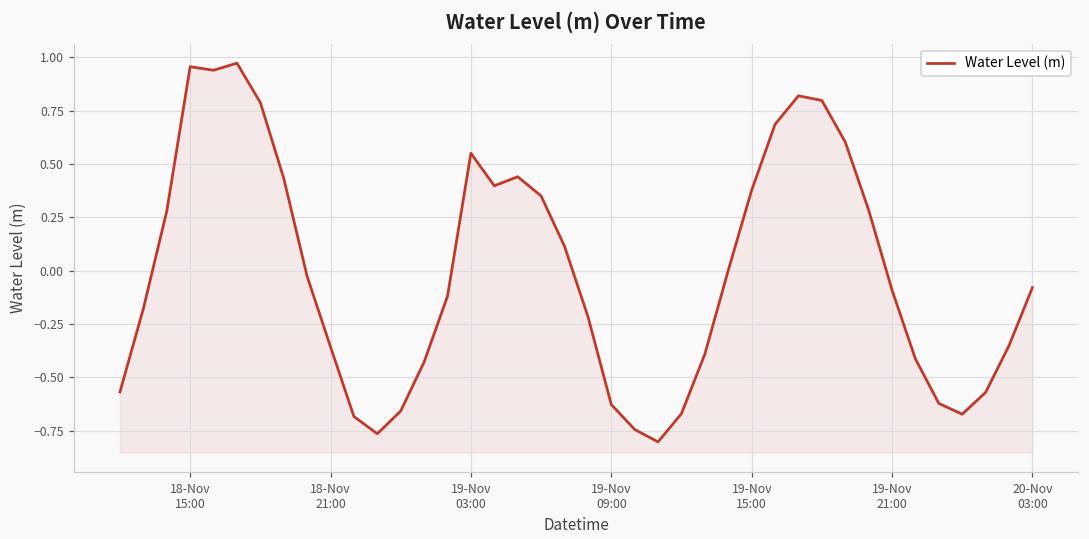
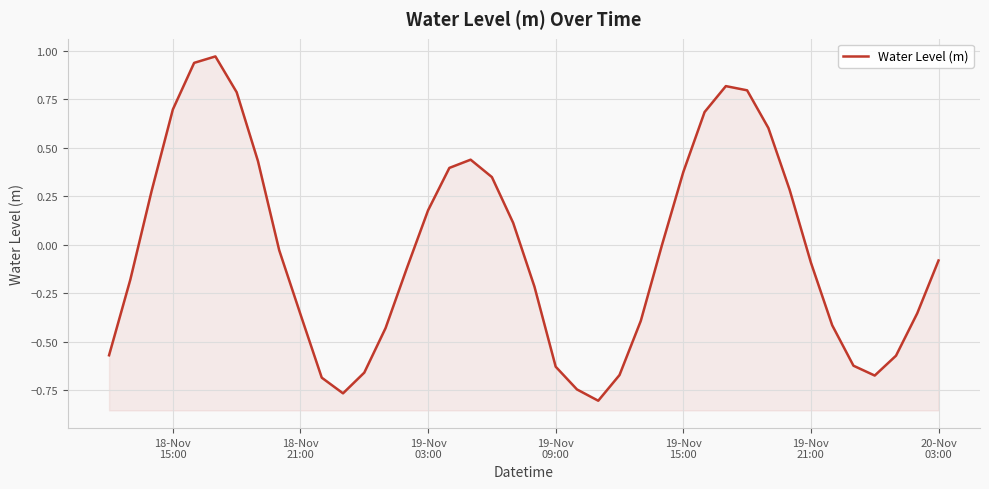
  {
-   "18-Nov 15:00": 0.96,
+   "18-Nov 15:00": 0.70,
    "18-Nov 21:00": -0.36,
-   "19-Nov 03:00": 0.55,
+   "19-Nov 03:00": 0.18,
    "19-Nov 09:00": -0.63,
    "19-Nov 15:00": 0.38,
    "19-Nov 21:00": -0.09,
    "20-Nov 03:00": -0.08
  }
